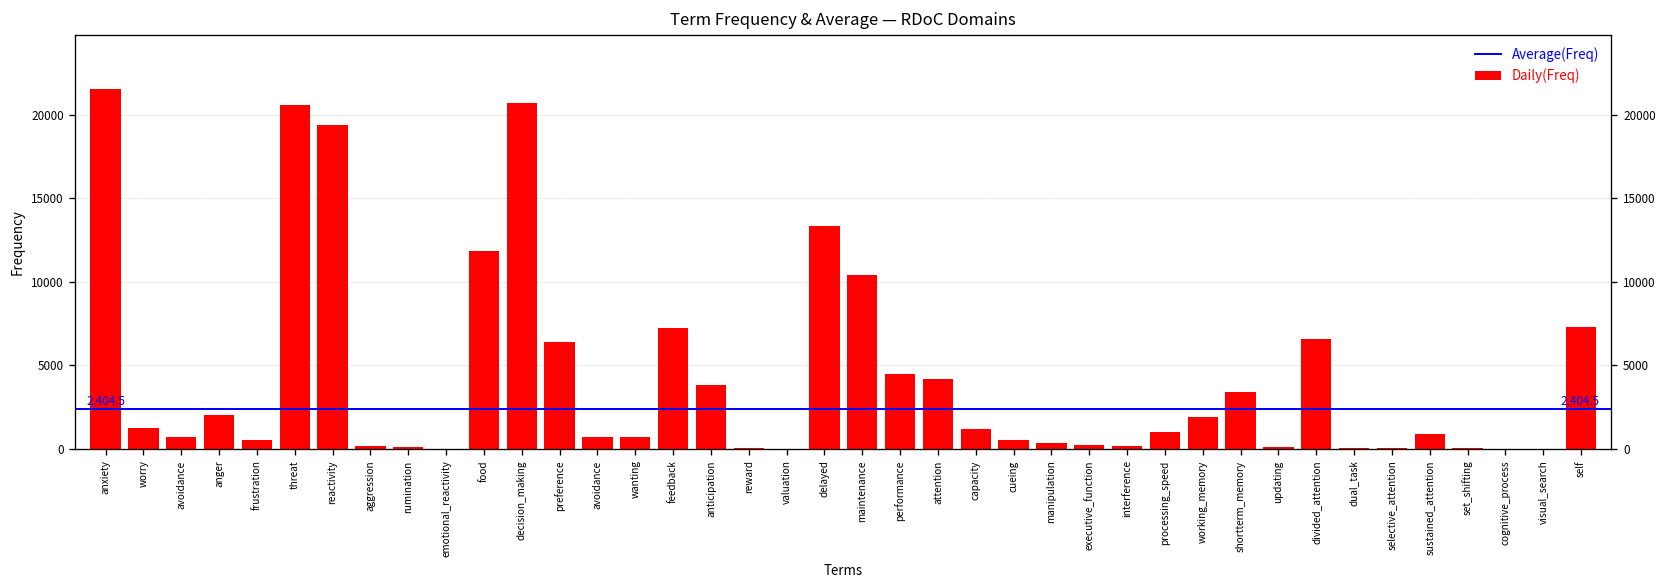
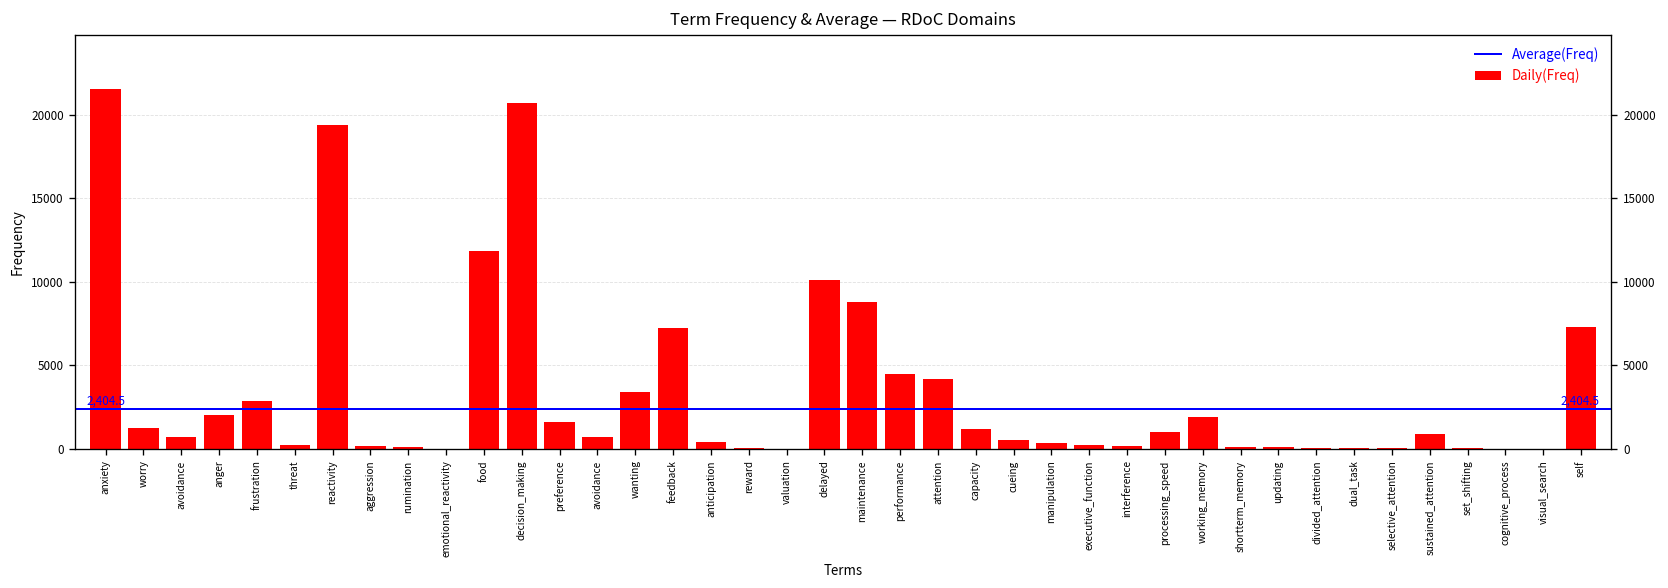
  {
    "worry": 1300,
    "anger": 2000,
-   "frustration": 500,
-   "threat": 20600,
+   "frustration": 2800,
+   "threat": 200,
    "reactivity": 19400,
    "food": 11800,
    "decision_making": 20700,
-   "preference": 6400,
-   "wanting": 700,
+   "preference": 1600,
+   "wanting": 3400,
    "feedback": 7200,
-   "anticipation": 3800,
-   "delayed": 13300,
-   "maintenance": 10400,
+   "anticipation": 400,
+   "delayed": 10100,
+   "maintenance": 8800,
    "performance": 4500,
    "attention": 4200,
    "capacity": 1200,
    "cueing": 500,
    "manipulation": 400,
    "executive_function": 200,
    "processing_speed": 1000,
    "working_memory": 1900,
-   "shortterm_memory": 3400,
-   "divided_attention": 6600,
+   "shortterm_memory": 100,
+   "divided_attention": 100,
    "sustained_attention": 900
  }
